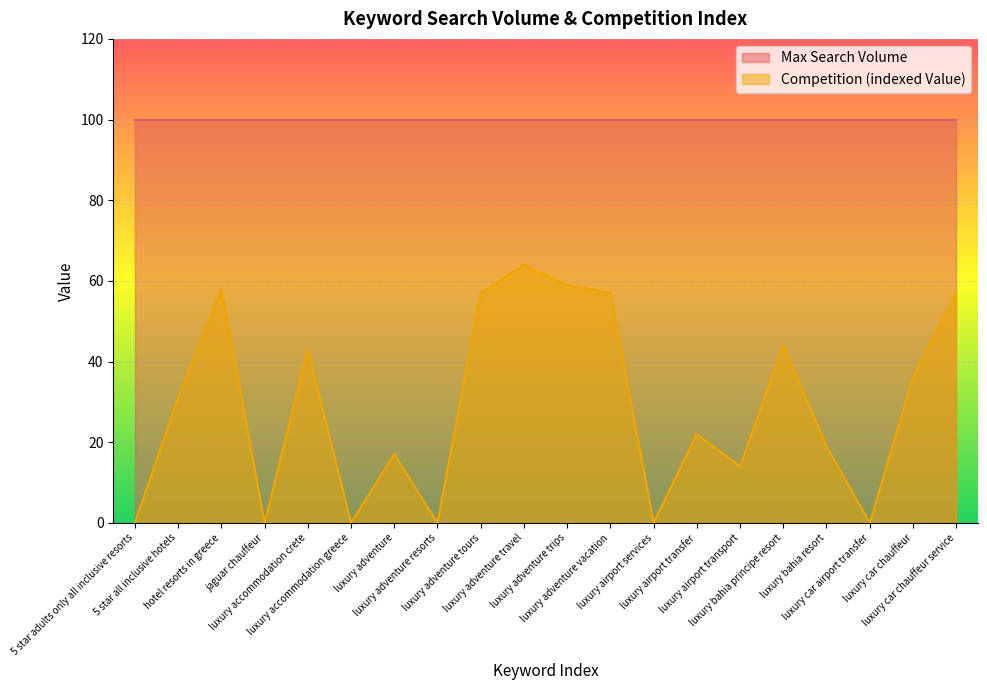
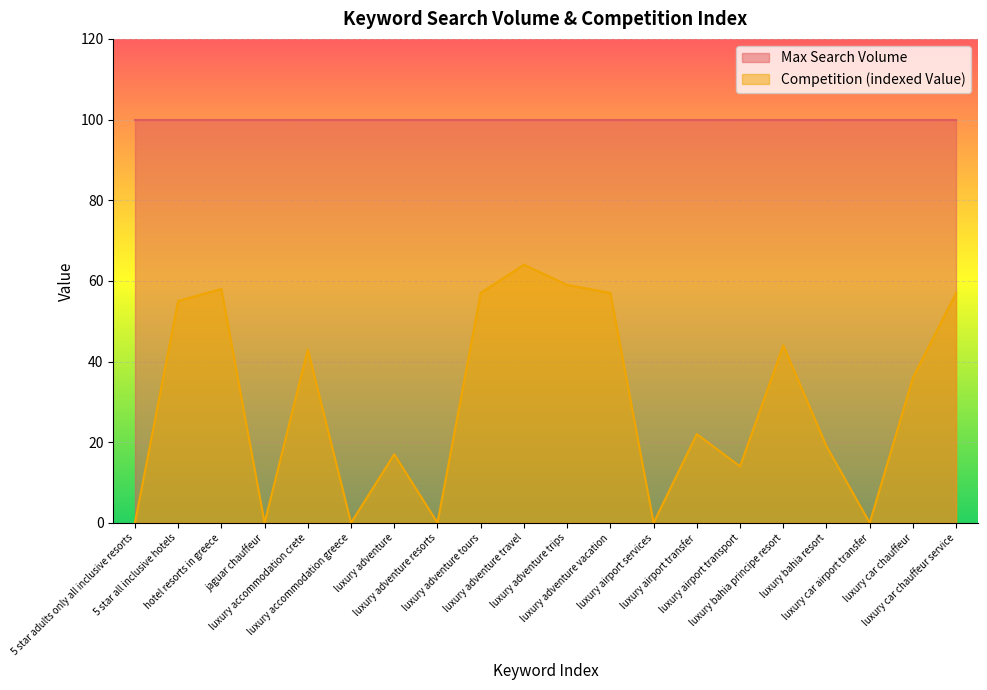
  {
    "Max Search Volume": {
      "5 star adults only all inclusive resorts": 100,
      "5 star all inclusive hotels": 100,
      "hotel resorts in greece": 100,
      "jaguar chauffeur": 100,
      "luxury accommodation crete": 100,
      "luxury accommodation greece": 100,
      "luxury adventure": 100,
      "luxury adventure resorts": 100,
      "luxury adventure tours": 100,
      "luxury adventure travel": 100,
      "luxury adventure trips": 100,
      "luxury adventure vacation": 100,
      "luxury airport services": 100,
      "luxury airport transfer": 100,
      "luxury airport transport": 100,
      "luxury bahia principe resort": 100,
      "luxury bahia resort": 100,
      "luxury car airport transfer": 100,
      "luxury car chauffeur": 100,
      "luxury car chauffeur service": 100
    },
    "Competition (indexed Value)": {
      "5 star adults only all inclusive resorts": 0,
-     "5 star all inclusive hotels": 31,
+     "5 star all inclusive hotels": 55,
      "hotel resorts in greece": 58,
      "jaguar chauffeur": 0,
      "luxury accommodation crete": 43,
      "luxury accommodation greece": 0,
      "luxury adventure": 17,
      "luxury adventure resorts": 0,
      "luxury adventure tours": 57,
      "luxury adventure travel": 64,
      "luxury adventure trips": 59,
      "luxury adventure vacation": 57,
      "luxury airport services": 0,
      "luxury airport transfer": 22,
      "luxury airport transport": 14,
      "luxury bahia principe resort": 44,
      "luxury bahia resort": 19,
      "luxury car airport transfer": 0,
      "luxury car chauffeur": 36,
      "luxury car chauffeur service": 57
    }
  }
